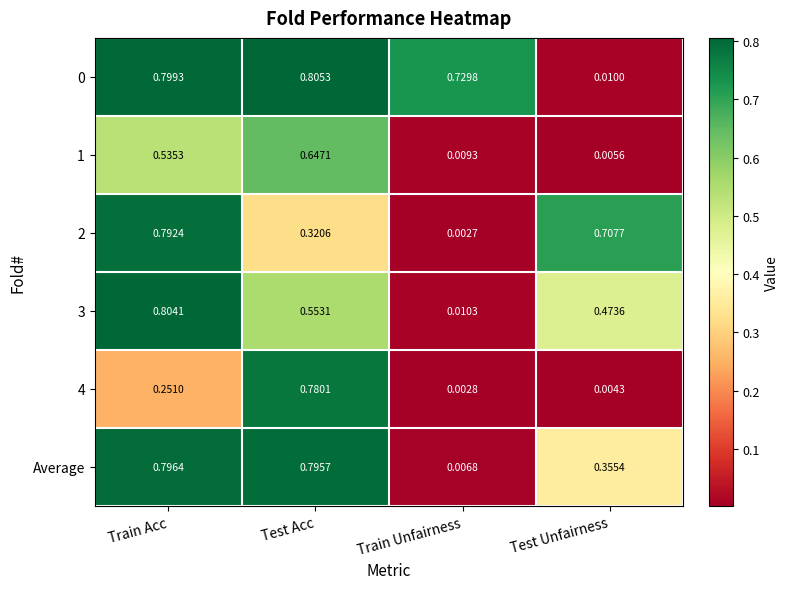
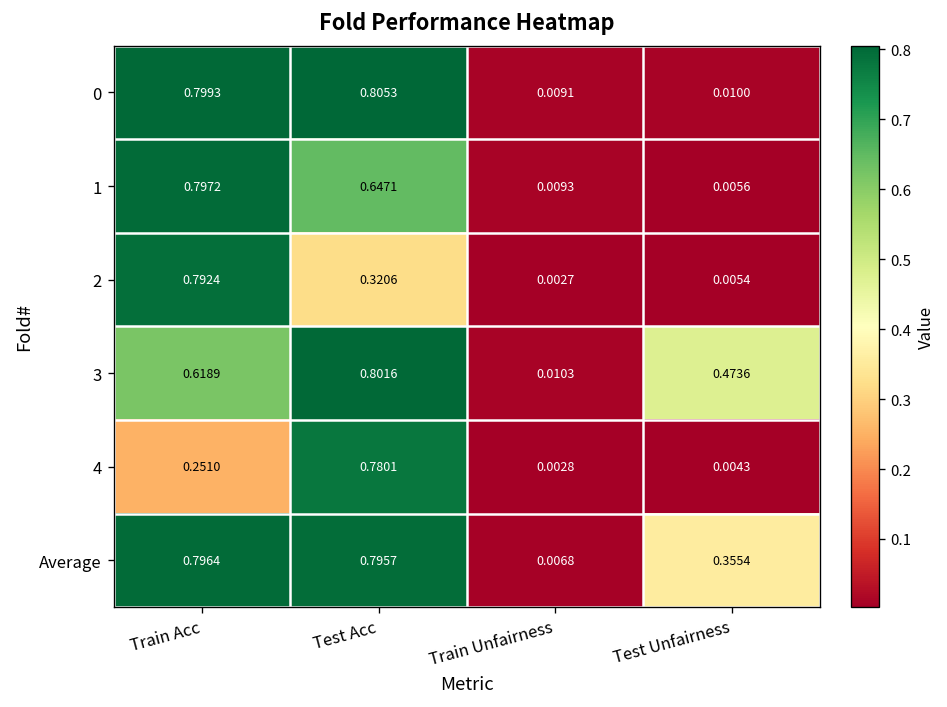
  {
    "0": {
      "Train Acc": 0.7993,
      "Test Acc": 0.8053,
-     "Train Unfairness": 0.7298,
+     "Train Unfairness": 0.0091,
      "Test Unfairness": 0.0100
    },
    "1": {
-     "Train Acc": 0.5353,
+     "Train Acc": 0.7972,
      "Test Acc": 0.6471,
      "Train Unfairness": 0.0093,
      "Test Unfairness": 0.0056
    },
    "2": {
      "Train Acc": 0.7924,
      "Test Acc": 0.3206,
      "Train Unfairness": 0.0027,
-     "Test Unfairness": 0.7077
+     "Test Unfairness": 0.0054
    },
    "3": {
-     "Train Acc": 0.8041,
-     "Test Acc": 0.5531,
+     "Train Acc": 0.6189,
+     "Test Acc": 0.8016,
      "Train Unfairness": 0.0103,
      "Test Unfairness": 0.4736
    },
    "4": {
      "Train Acc": 0.2510,
      "Test Acc": 0.7801,
      "Train Unfairness": 0.0028,
      "Test Unfairness": 0.0043
    },
    "Average": {
      "Train Acc": 0.7964,
      "Test Acc": 0.7957,
      "Train Unfairness": 0.0068,
      "Test Unfairness": 0.3554
    }
  }
